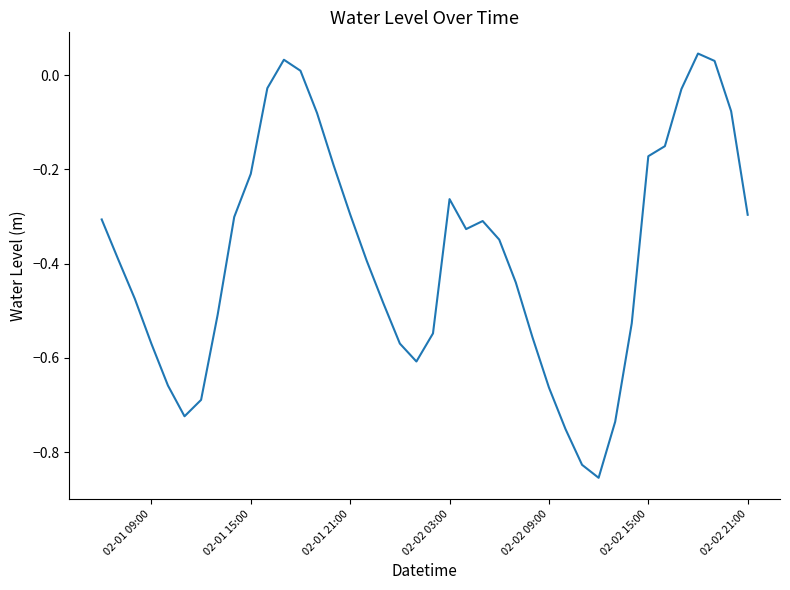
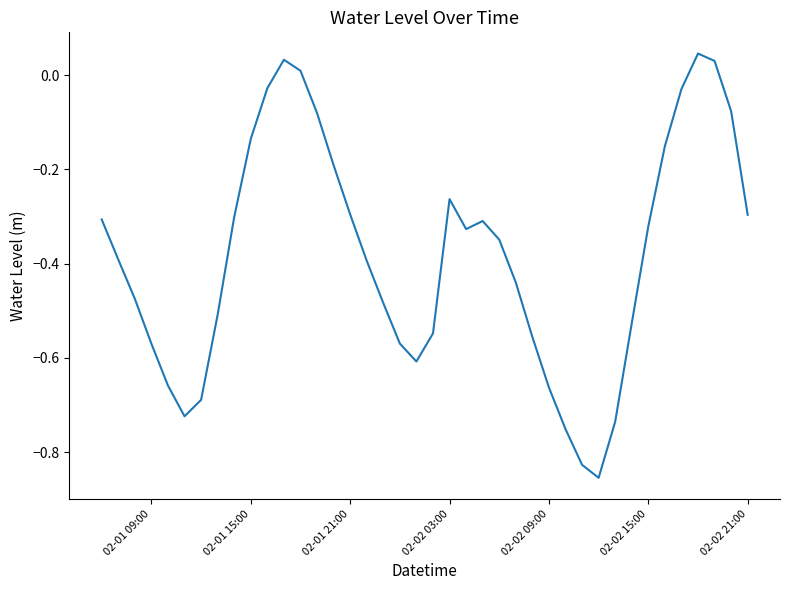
  {
    "02-01 09:00": -0.57,
-   "02-01 15:00": -0.21,
+   "02-01 15:00": -0.14,
    "02-01 21:00": -0.30,
    "02-02 03:00": -0.26,
    "02-02 09:00": -0.66,
-   "02-02 15:00": -0.17,
+   "02-02 15:00": -0.32,
    "02-02 21:00": -0.30
  }
